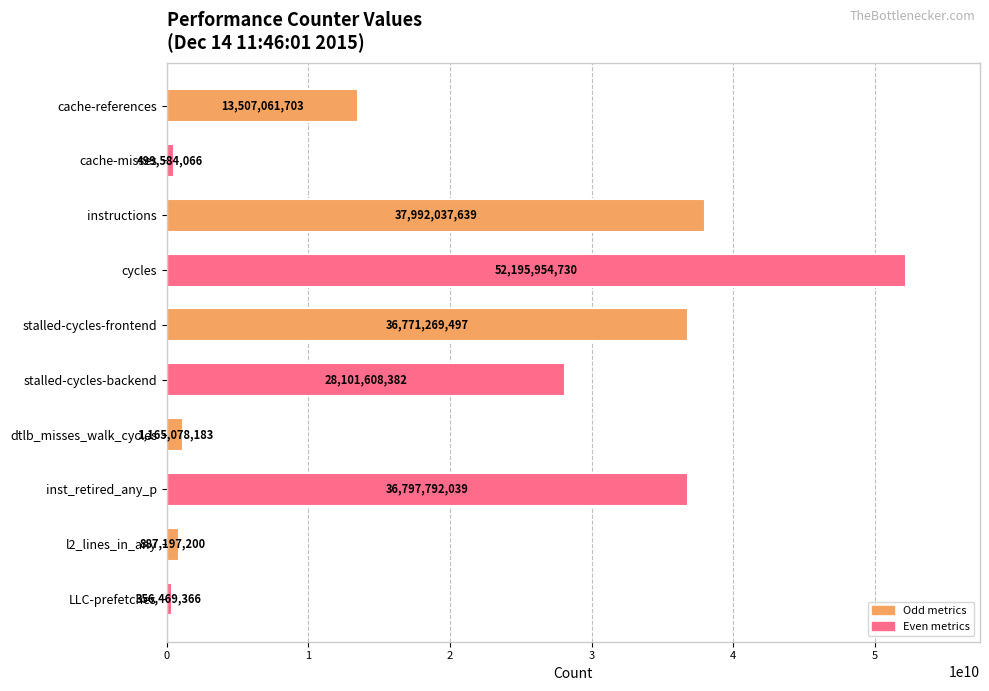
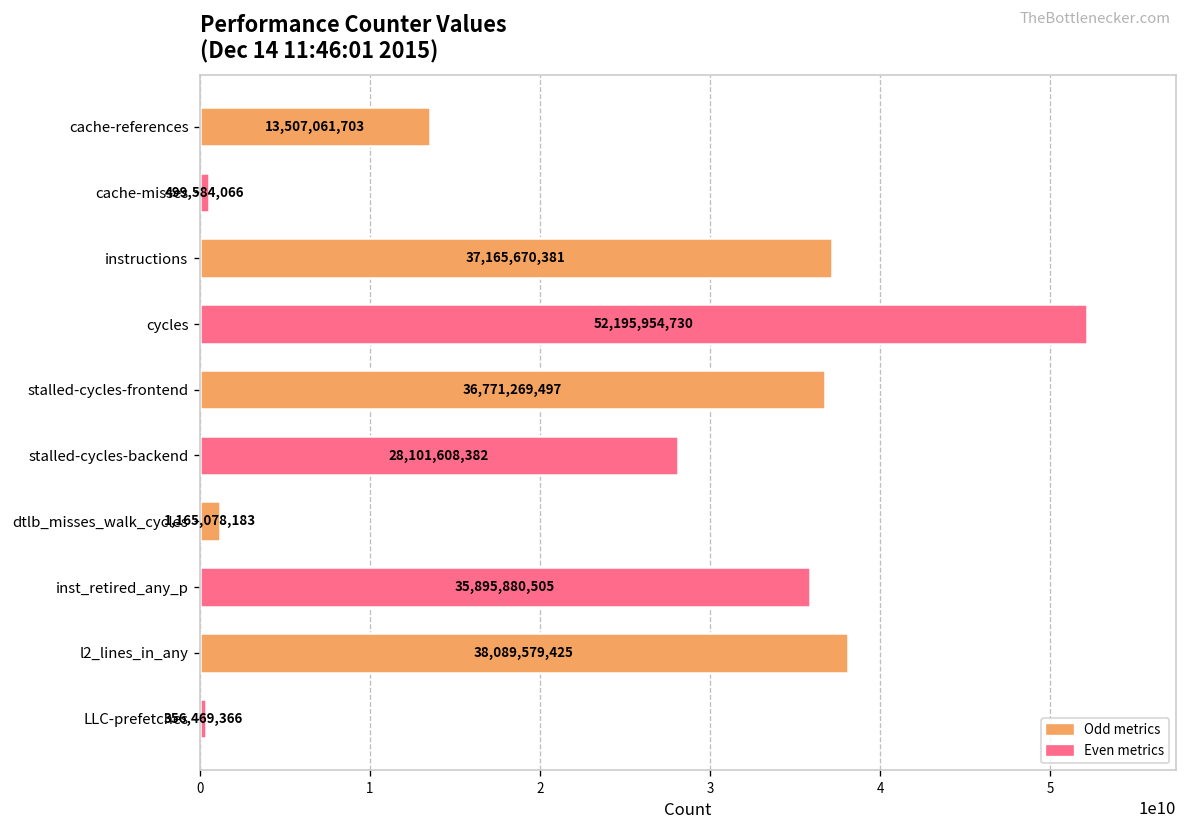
  {
    "cache-references": "13,507,061,703",
    "cache-misses": "499,584,066",
-   "instructions": "37,992,037,639",
+   "instructions": "37,165,670,381",
    "cycles": "52,195,954,730",
    "stalled-cycles-frontend": "36,771,269,497",
    "stalled-cycles-backend": "28,101,608,382",
    "dtlb_misses_walk_cycles": "1,165,078,183",
-   "inst_retired_any_p": "36,797,792,039",
-   "l2_lines_in_any": "887,197,200",
+   "inst_retired_any_p": "35,895,880,505",
+   "l2_lines_in_any": "38,089,579,425",
    "LLC-prefetches": "356,469,366"
  }
